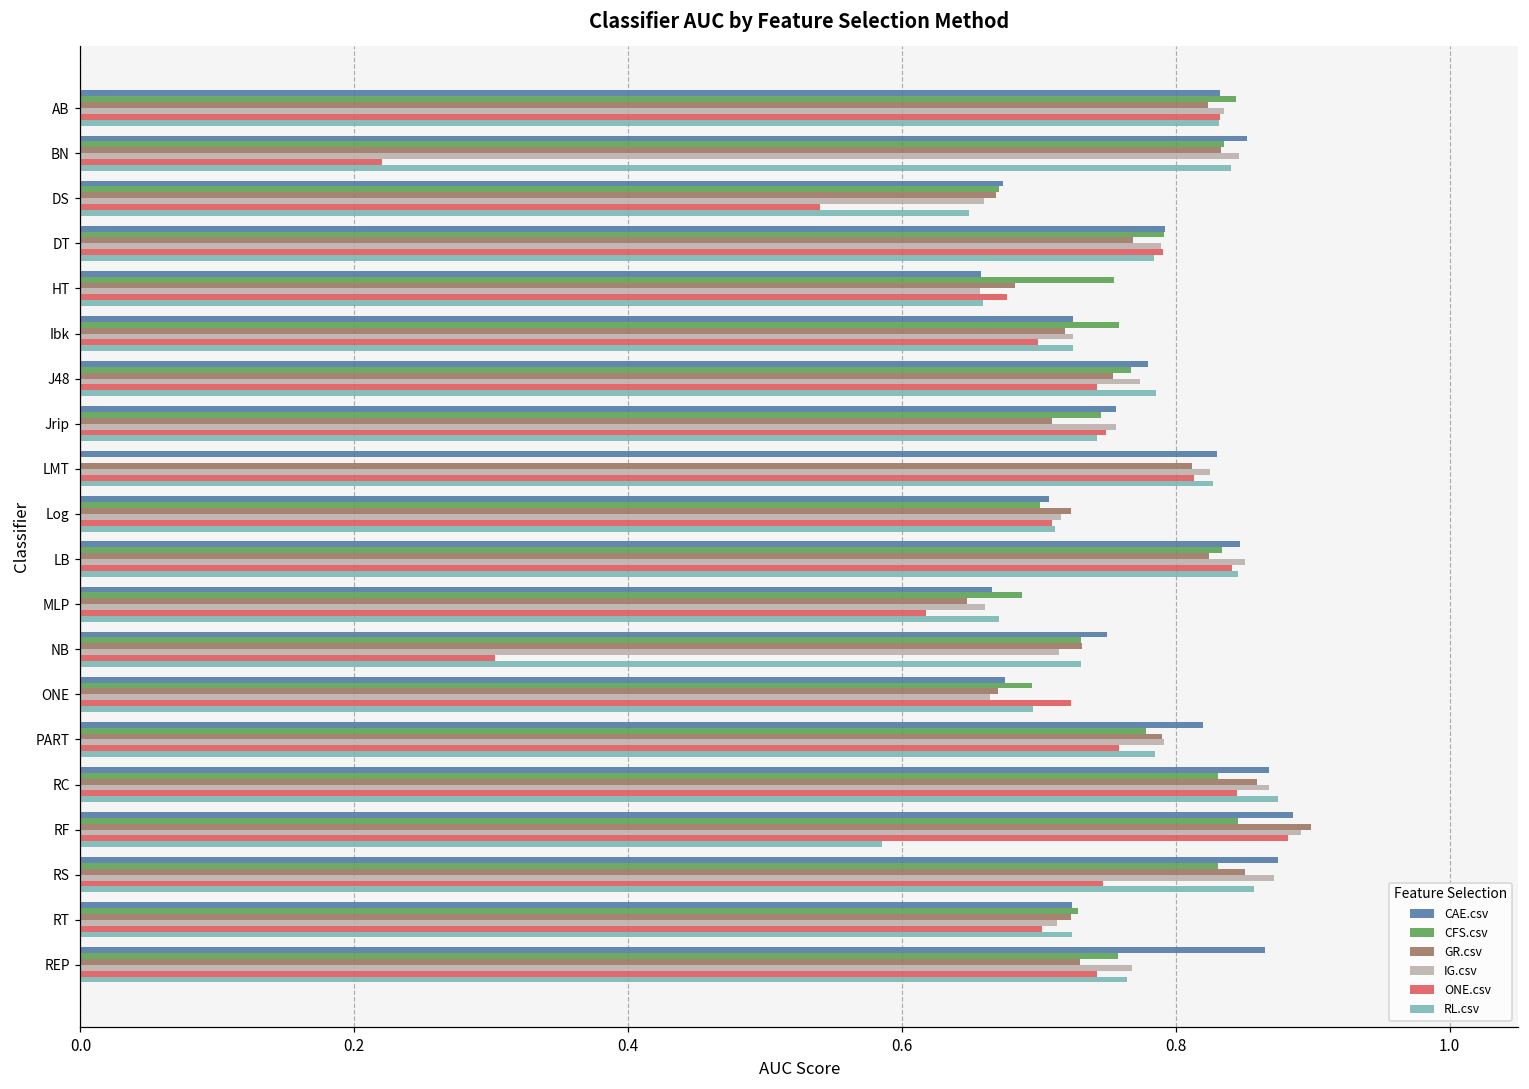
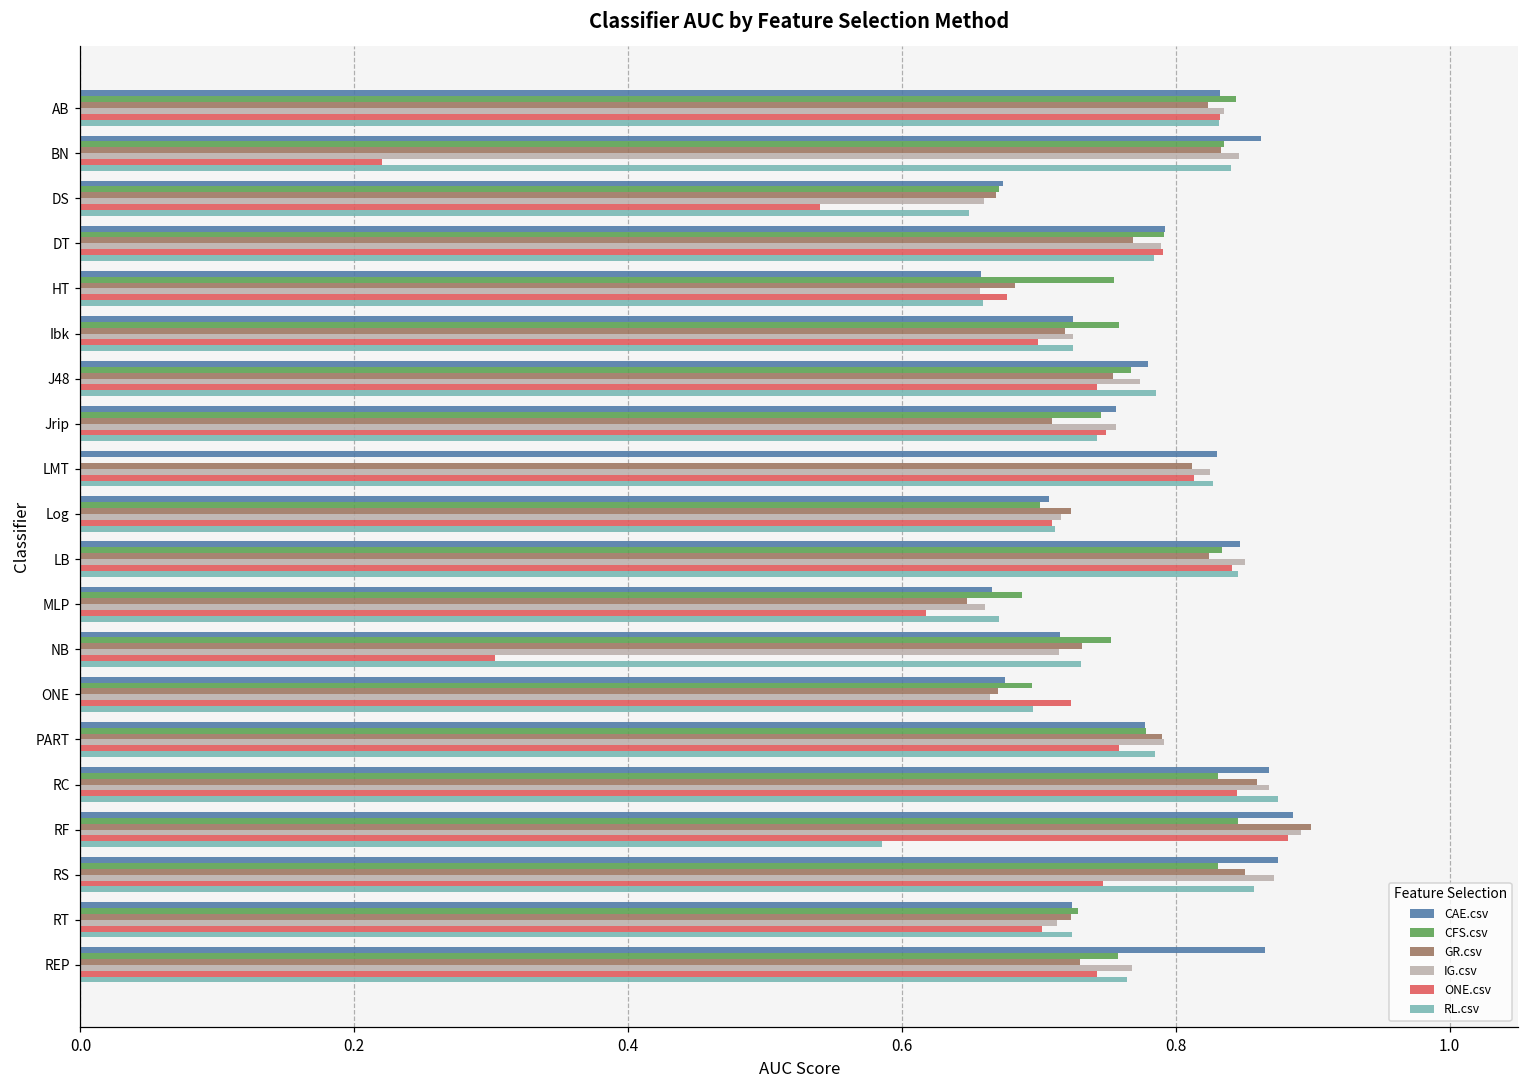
  {
    "CAE.csv": {
      "AB": 0.832,
-     "BN": 0.852,
+     "BN": 0.862,
      "DS": 0.674,
      "DT": 0.793,
      "HT": 0.658,
      "Ibk": 0.725,
      "J48": 0.780,
      "Jrip": 0.757,
      "LMT": 0.830,
      "Log": 0.707,
      "LB": 0.847,
      "MLP": 0.666,
-     "NB": 0.750,
+     "NB": 0.715,
      "ONE": 0.675,
-     "PART": 0.820,
+     "PART": 0.778,
      "RC": 0.868,
      "RF": 0.886,
      "RS": 0.874,
      "RT": 0.724,
      "REP": 0.865
    },
    "CFS.csv": {
      "AB": 0.844,
      "BN": 0.835,
      "DS": 0.671,
      "DT": 0.792,
      "HT": 0.755,
      "Ibk": 0.759,
      "J48": 0.768,
      "Jrip": 0.745,
      "LMT": 0.000,
      "Log": 0.701,
      "LB": 0.834,
      "MLP": 0.688,
-     "NB": 0.731,
+     "NB": 0.753,
      "ONE": 0.695,
      "PART": 0.778,
      "RC": 0.831,
      "RF": 0.845,
      "RS": 0.831,
      "RT": 0.729,
      "REP": 0.758
    },
    "GR.csv": {
      "AB": 0.824,
      "BN": 0.833,
      "DS": 0.668,
      "DT": 0.769,
      "HT": 0.683,
      "Ibk": 0.719,
      "J48": 0.754,
      "Jrip": 0.710,
      "LMT": 0.812,
      "Log": 0.723,
      "LB": 0.824,
      "MLP": 0.648,
      "NB": 0.732,
      "ONE": 0.670,
      "PART": 0.790,
      "RC": 0.859,
      "RF": 0.899,
      "RS": 0.851,
      "RT": 0.723,
      "REP": 0.730
    },
    "IG.csv": {
      "AB": 0.835,
      "BN": 0.847,
      "DS": 0.660,
      "DT": 0.790,
      "HT": 0.657,
      "Ibk": 0.725,
      "J48": 0.774,
      "Jrip": 0.757,
      "LMT": 0.825,
      "Log": 0.716,
      "LB": 0.851,
      "MLP": 0.660,
      "NB": 0.714,
      "ONE": 0.664,
      "PART": 0.791,
      "RC": 0.868,
      "RF": 0.892,
      "RS": 0.872,
      "RT": 0.713,
      "REP": 0.768
    },
    "ONE.csv": {
      "AB": 0.832,
      "BN": 0.220,
      "DS": 0.540,
      "DT": 0.791,
      "HT": 0.677,
      "Ibk": 0.700,
      "J48": 0.742,
      "Jrip": 0.749,
      "LMT": 0.813,
      "Log": 0.709,
      "LB": 0.841,
      "MLP": 0.618,
      "NB": 0.303,
      "ONE": 0.723,
      "PART": 0.758,
      "RC": 0.845,
      "RF": 0.882,
      "RS": 0.747,
      "RT": 0.702,
      "REP": 0.742
    },
    "RL.csv": {
      "AB": 0.832,
      "BN": 0.840,
      "DS": 0.649,
      "DT": 0.784,
      "HT": 0.659,
      "Ibk": 0.725,
      "J48": 0.785,
      "Jrip": 0.742,
      "LMT": 0.827,
      "Log": 0.712,
      "LB": 0.845,
      "MLP": 0.671,
      "NB": 0.730,
      "ONE": 0.695,
      "PART": 0.785,
      "RC": 0.875,
      "RF": 0.585,
      "RS": 0.858,
      "RT": 0.724,
      "REP": 0.764
    }
  }
